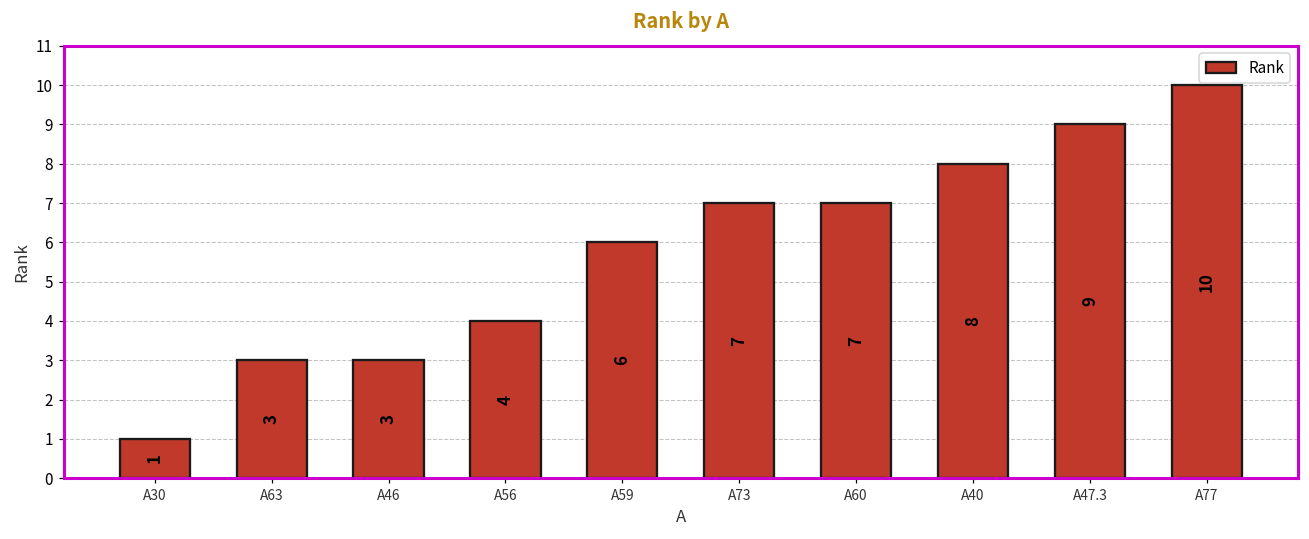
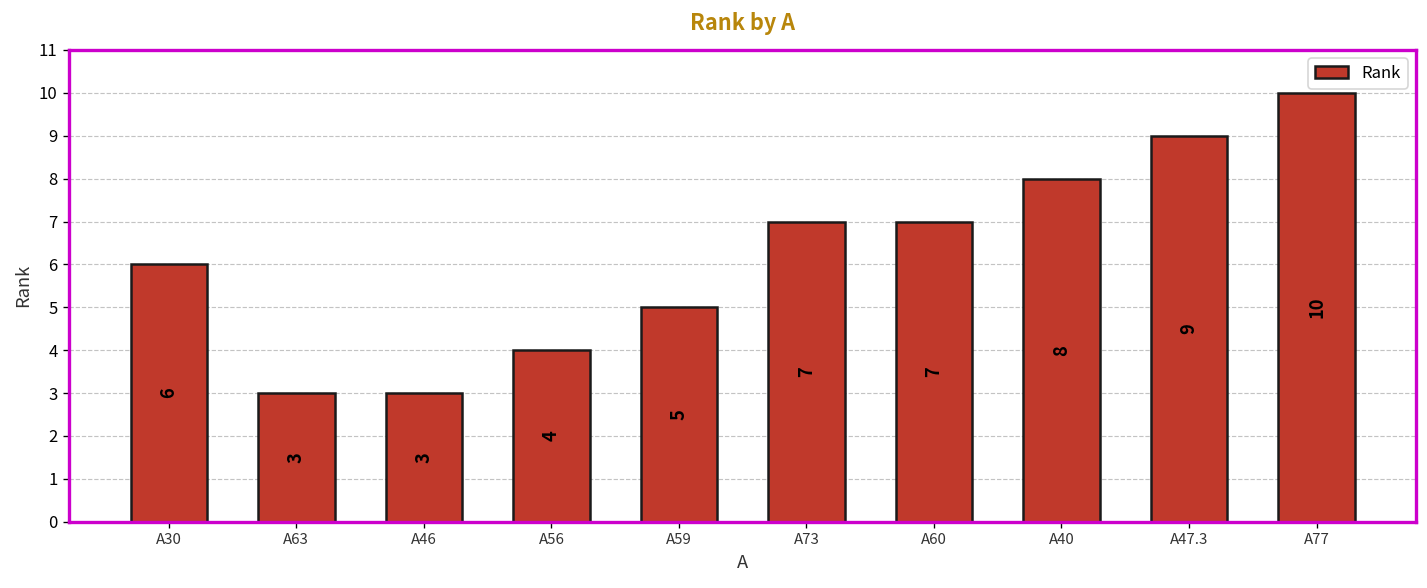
  {
-   "A30": 1,
+   "A30": 6,
    "A63": 3,
    "A46": 3,
    "A56": 4,
-   "A59": 6,
+   "A59": 5,
    "A73": 7,
    "A60": 7,
    "A40": 8,
    "A47.3": 9,
    "A77": 10
  }
